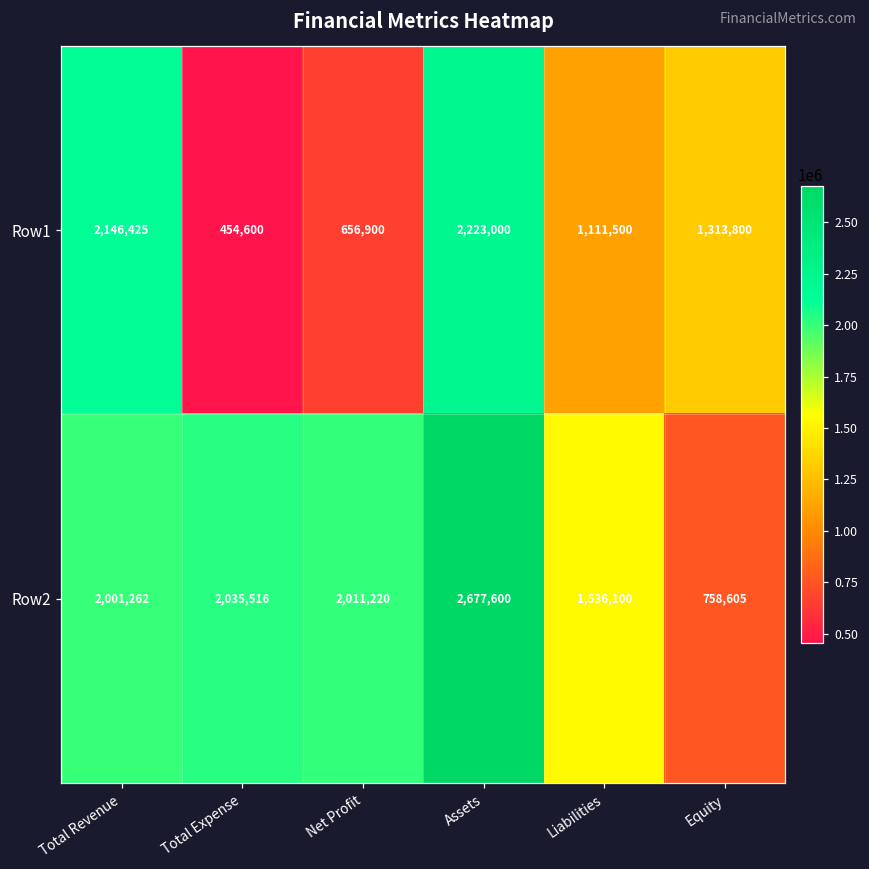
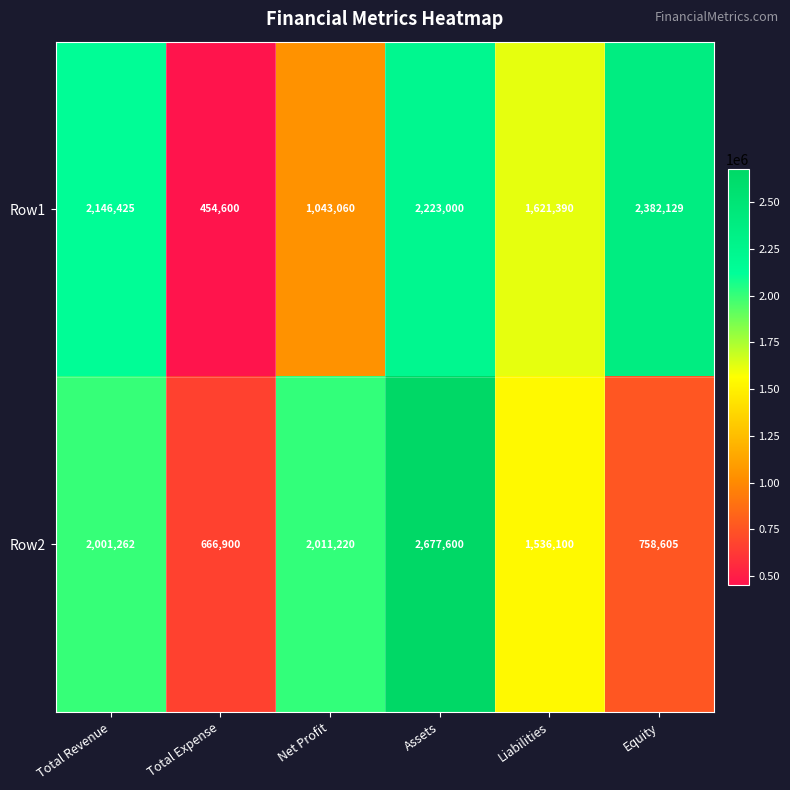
  {
    "Row1": {
      "Total Revenue": "2,146,425",
      "Total Expense": "454,600",
-     "Net Profit": "656,900",
+     "Net Profit": "1,043,060",
      "Assets": "2,223,000",
-     "Liabilities": "1,111,500",
-     "Equity": "1,313,800"
+     "Liabilities": "1,621,390",
+     "Equity": "2,382,129"
    },
    "Row2": {
      "Total Revenue": "2,001,262",
-     "Total Expense": "2,035,516",
+     "Total Expense": "666,900",
      "Net Profit": "2,011,220",
      "Assets": "2,677,600",
      "Liabilities": "1,536,100",
      "Equity": "758,605"
    }
  }
